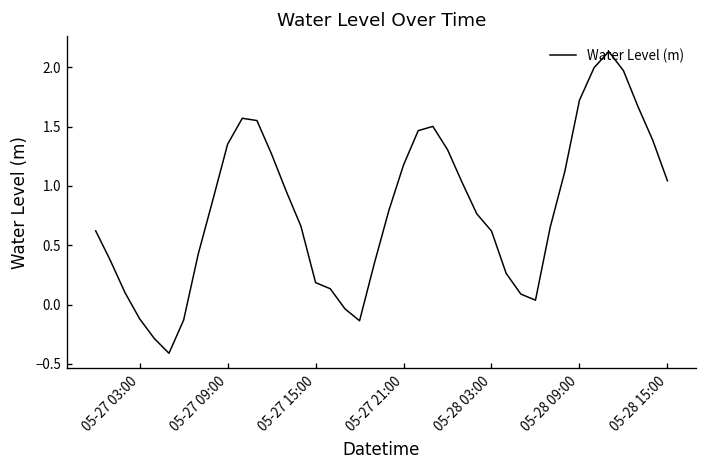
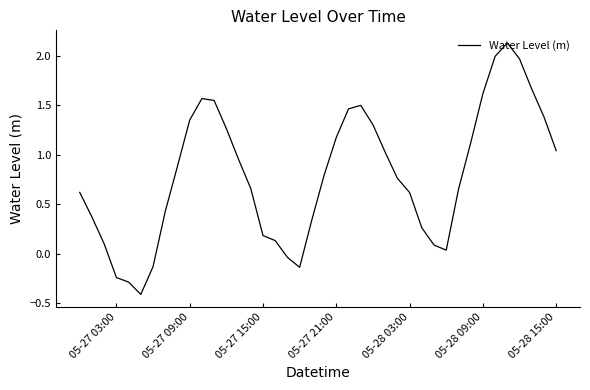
  {
-   "05-27 03:00": -0.1,
+   "05-27 03:00": -0.2,
    "05-27 09:00": 1.4,
    "05-27 15:00": 0.2,
    "05-27 21:00": 1.2,
    "05-28 03:00": 0.6,
-   "05-28 09:00": 1.7,
+   "05-28 09:00": 1.6,
    "05-28 15:00": 1.0
  }
